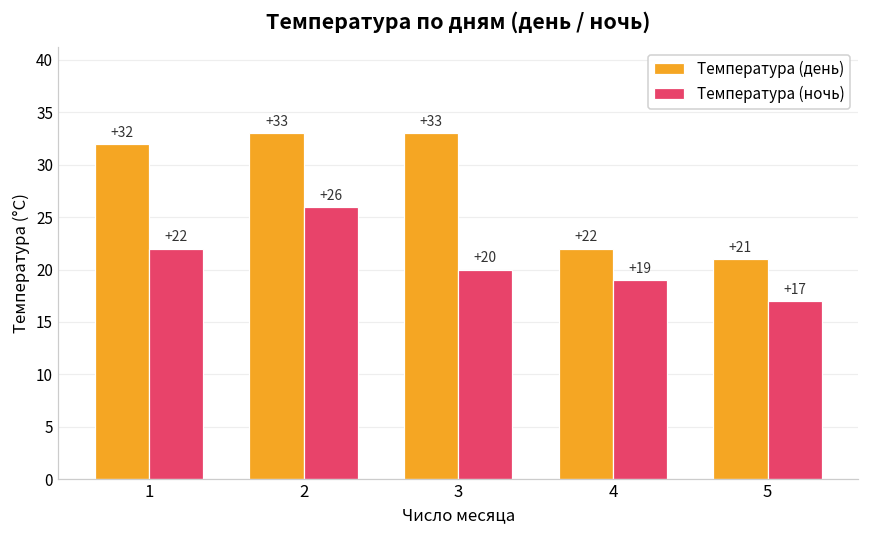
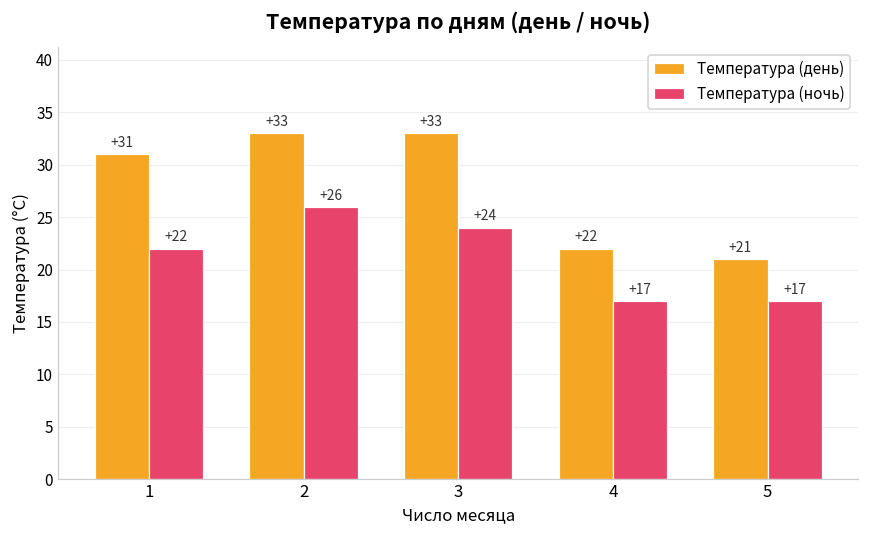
  {
    "Температура (день)": {
-     "1": "+32",
+     "1": "+31",
      "2": "+33",
      "3": "+33",
      "4": "+22",
      "5": "+21"
    },
    "Температура (ночь)": {
      "1": "+22",
      "2": "+26",
-     "3": "+20",
-     "4": "+19",
+     "3": "+24",
+     "4": "+17",
      "5": "+17"
    }
  }
